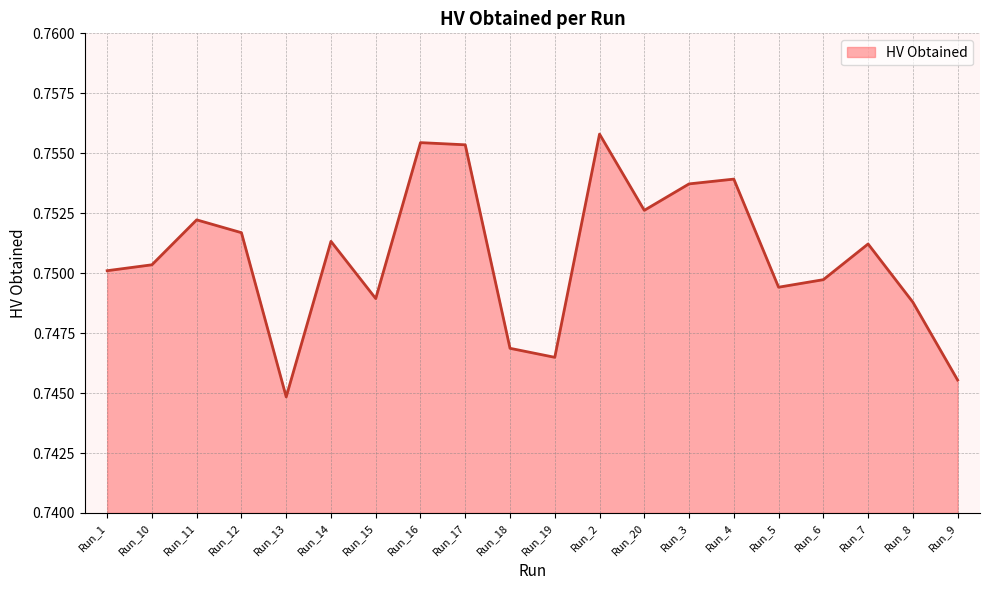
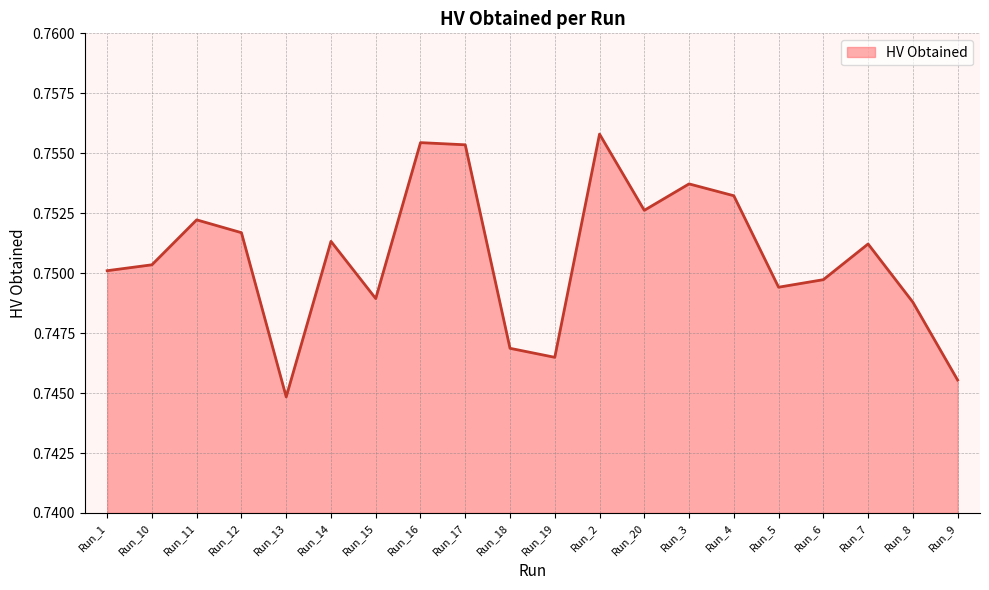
  {
    "Run_1": 0.7501,
    "Run_10": 0.7503,
    "Run_11": 0.7522,
    "Run_12": 0.7517,
    "Run_13": 0.7448,
    "Run_14": 0.7513,
    "Run_15": 0.7489,
    "Run_16": 0.7554,
    "Run_17": 0.7554,
    "Run_18": 0.7469,
    "Run_19": 0.7465,
    "Run_2": 0.7558,
    "Run_20": 0.7526,
    "Run_3": 0.7537,
-   "Run_4": 0.7539,
+   "Run_4": 0.7532,
    "Run_5": 0.7494,
    "Run_6": 0.7497,
    "Run_7": 0.7512,
    "Run_8": 0.7488,
    "Run_9": 0.7455
  }
